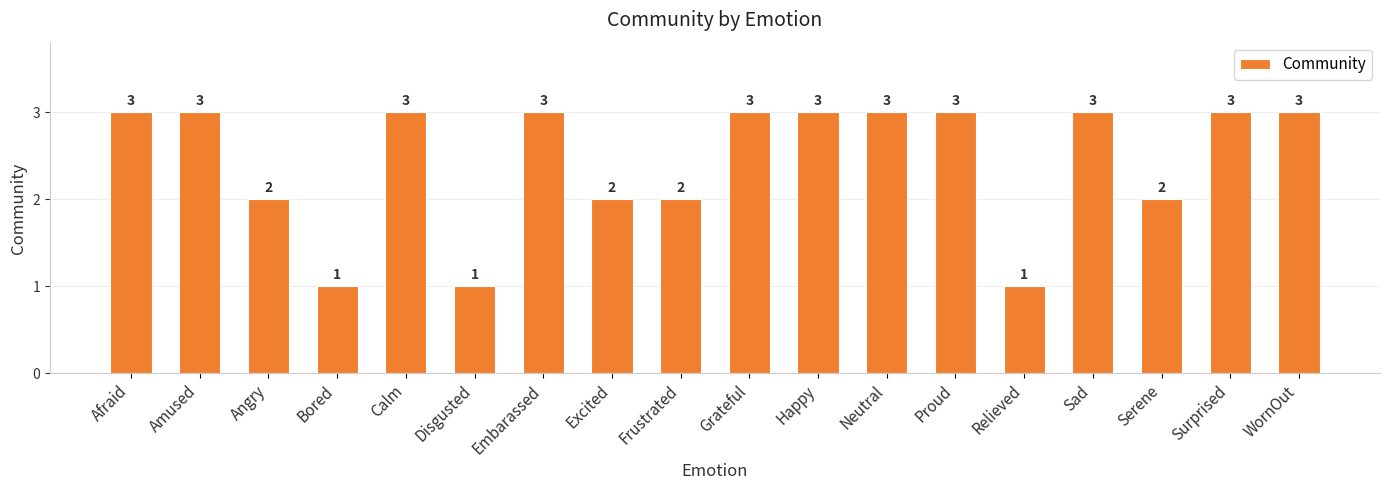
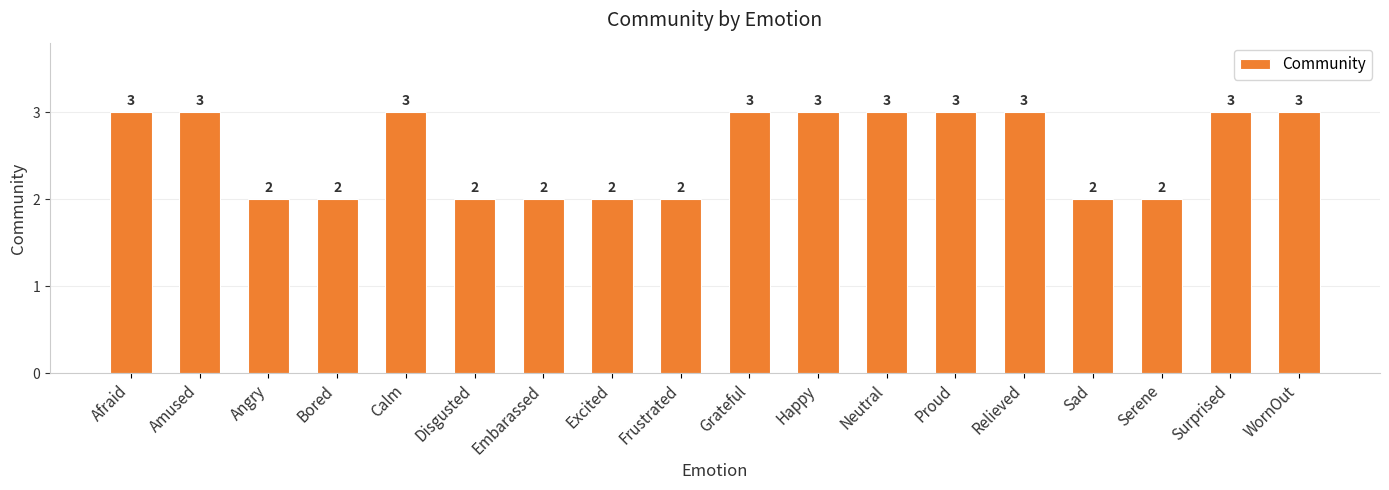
  {
    "Afraid": 3,
    "Amused": 3,
    "Angry": 2,
-   "Bored": 1,
+   "Bored": 2,
    "Calm": 3,
-   "Disgusted": 1,
-   "Embarassed": 3,
+   "Disgusted": 2,
+   "Embarassed": 2,
    "Excited": 2,
    "Frustrated": 2,
    "Grateful": 3,
    "Happy": 3,
    "Neutral": 3,
    "Proud": 3,
-   "Relieved": 1,
-   "Sad": 3,
+   "Relieved": 3,
+   "Sad": 2,
    "Serene": 2,
    "Surprised": 3,
    "WornOut": 3
  }
